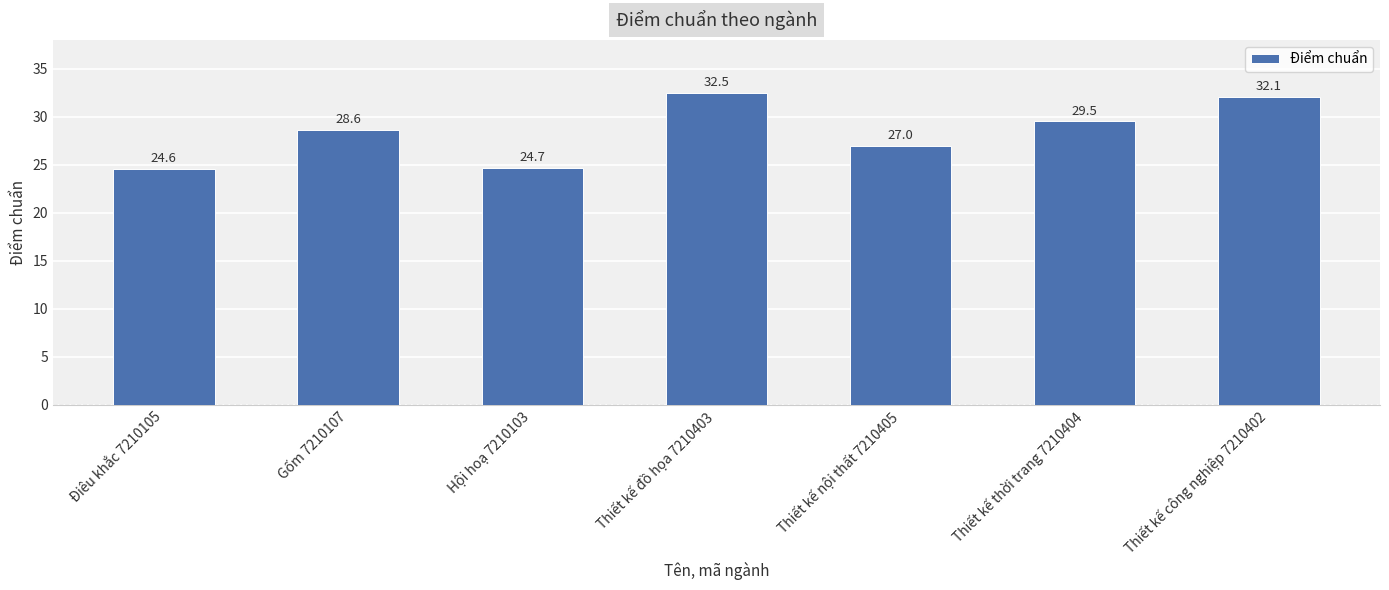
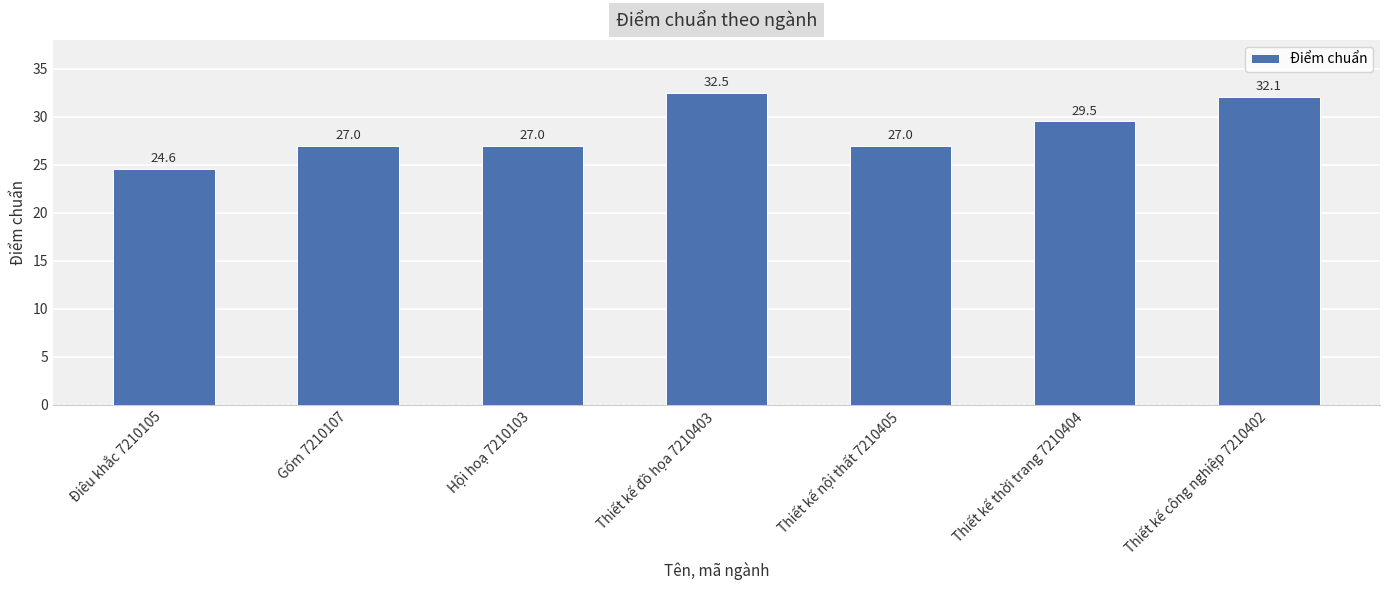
  {
    "Điêu khắc 7210105": 24.6,
-   "Gốm 7210107": 28.6,
-   "Hội hoạ 7210103": 24.7,
+   "Gốm 7210107": 27.0,
+   "Hội hoạ 7210103": 27.0,
    "Thiết kế đồ họa 7210403": 32.5,
    "Thiết kế nội thất 7210405": 27.0,
    "Thiết kế thời trang 7210404": 29.5,
    "Thiết kế công nghiệp 7210402": 32.1
  }
